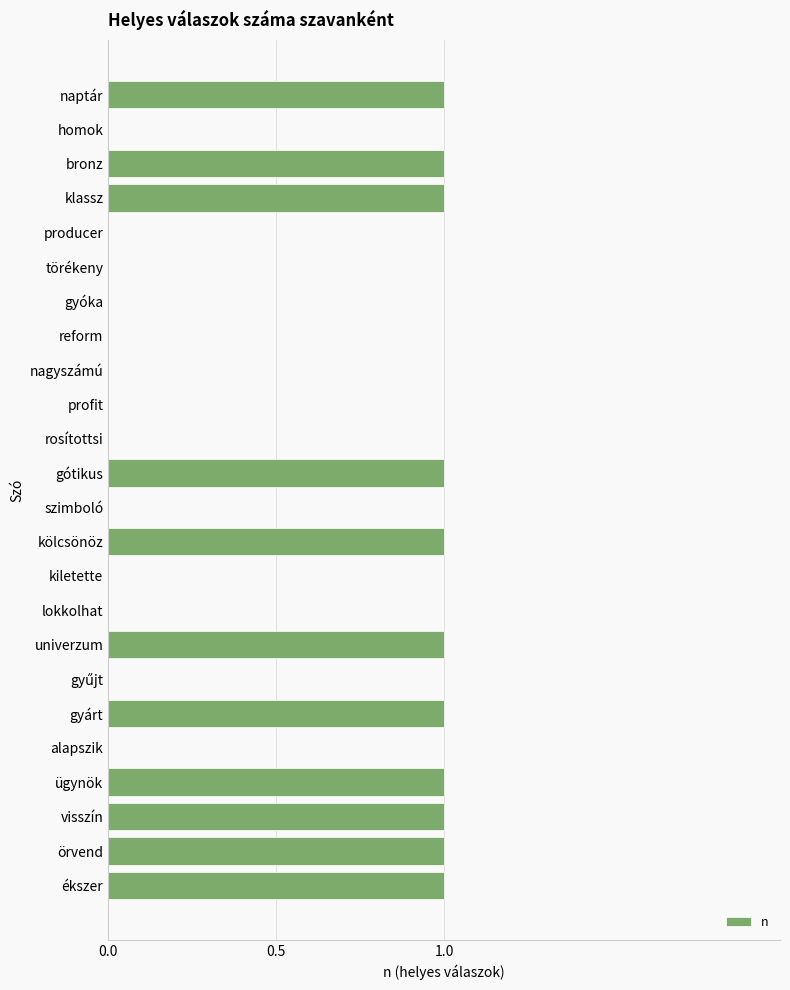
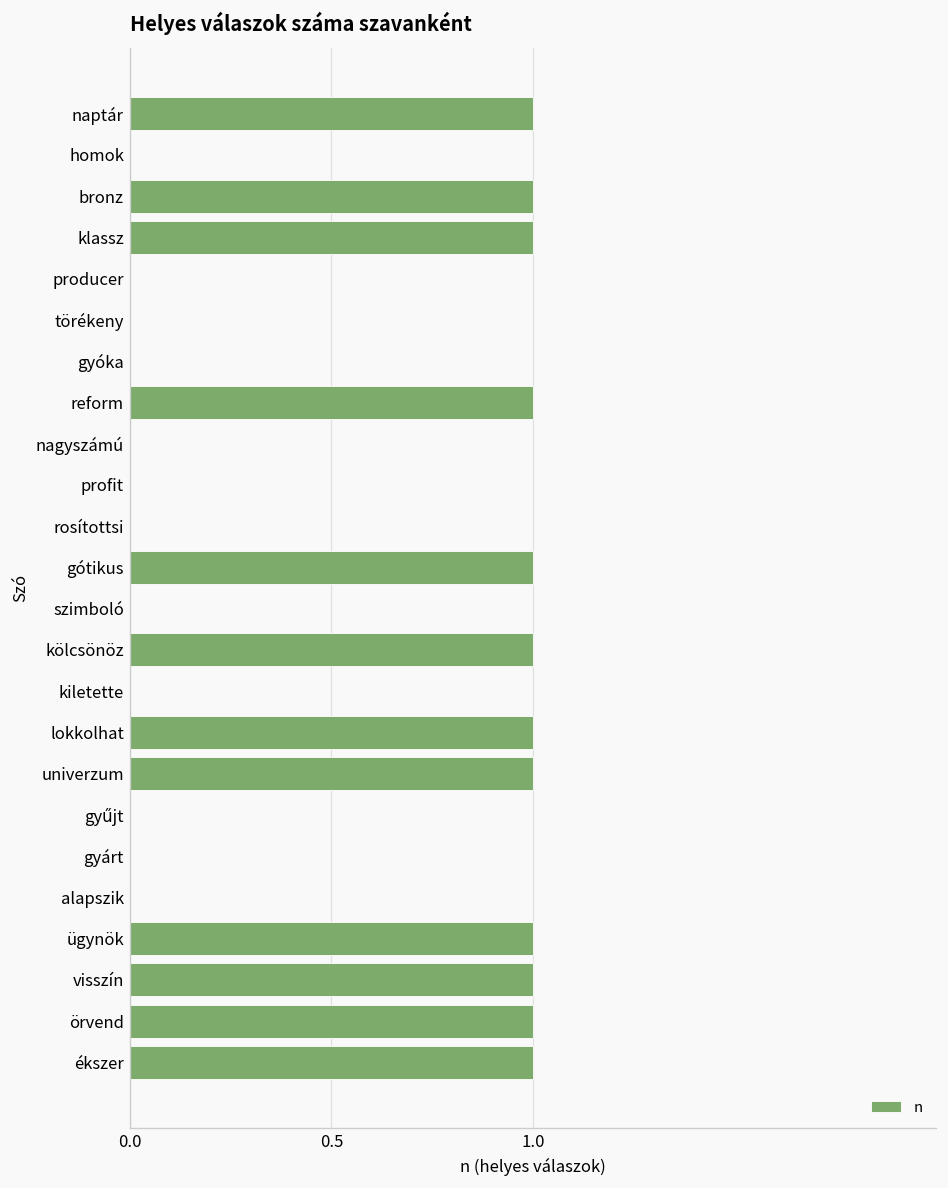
  {
    "naptár": 1,
    "homok": 0,
    "bronz": 1,
    "klassz": 1,
    "producer": 0,
    "törékeny": 0,
    "gyóka": 0,
-   "reform": 0,
+   "reform": 1,
    "nagyszámú": 0,
    "profit": 0,
    "rosítottsi": 0,
    "gótikus": 1,
    "szimboló": 0,
    "kölcsönöz": 1,
    "kiletette": 0,
-   "lokkolhat": 0,
+   "lokkolhat": 1,
    "univerzum": 1,
    "gyűjt": 0,
-   "gyárt": 1,
+   "gyárt": 0,
    "alapszik": 0,
    "ügynök": 1,
    "visszín": 1,
    "örvend": 1,
    "ékszer": 1
  }
